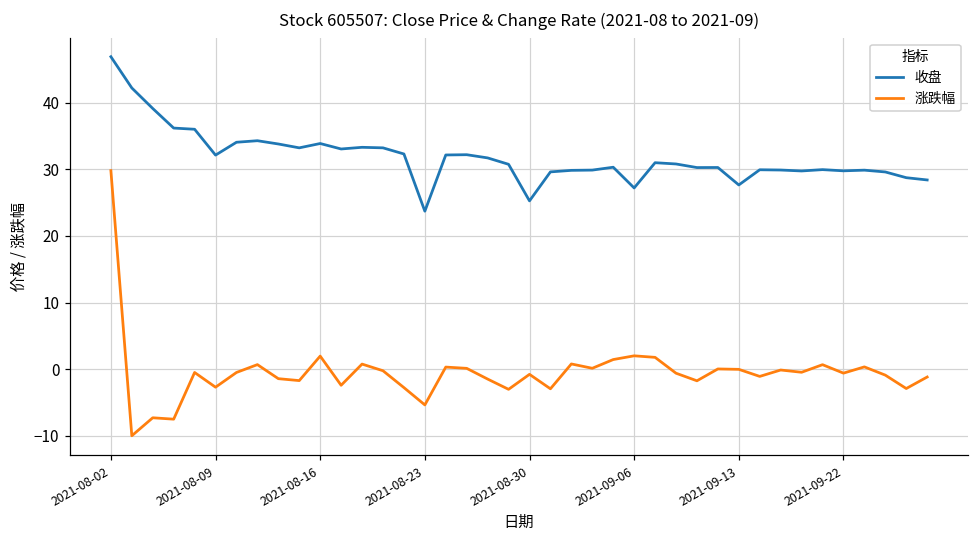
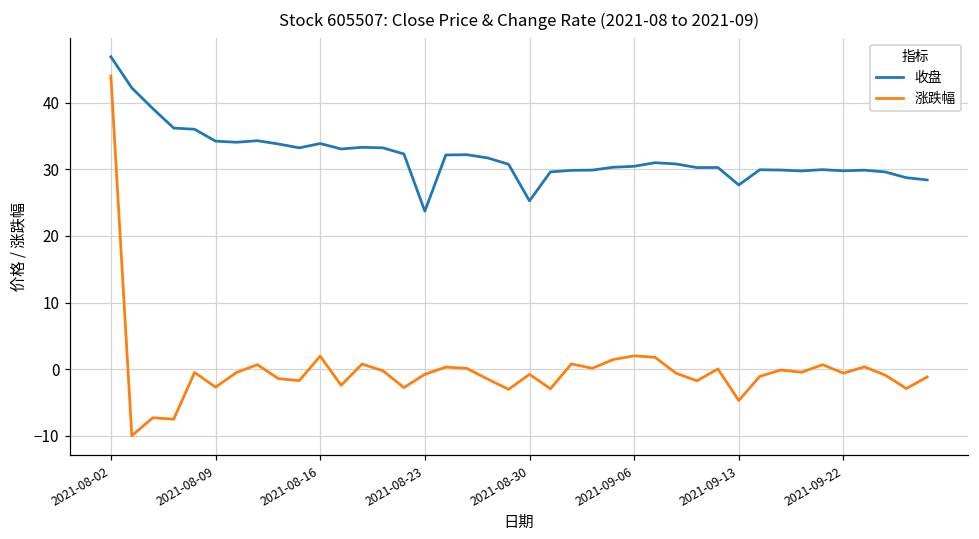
  {
    "收盘": {
      "2021-08-02": 47,
-     "2021-08-09": 32,
+     "2021-08-09": 34,
      "2021-08-16": 34,
      "2021-08-23": 24,
      "2021-08-30": 25,
-     "2021-09-06": 27,
+     "2021-09-06": 30,
      "2021-09-13": 28,
      "2021-09-22": 30
    },
    "涨跌幅": {
-     "2021-08-02": 30,
+     "2021-08-02": 44,
      "2021-08-09": -3,
      "2021-08-16": 2,
-     "2021-08-23": -5,
+     "2021-08-23": -1,
      "2021-08-30": -1,
      "2021-09-06": 2,
-     "2021-09-13": 0,
+     "2021-09-13": -5,
      "2021-09-22": -1
    }
  }
